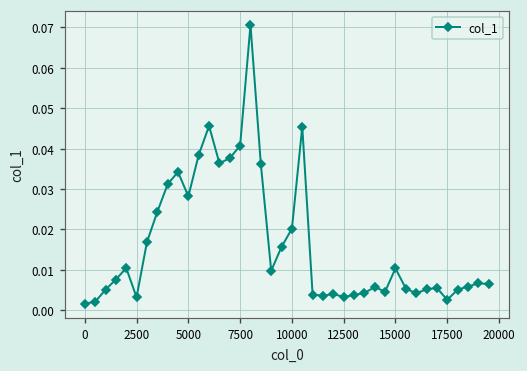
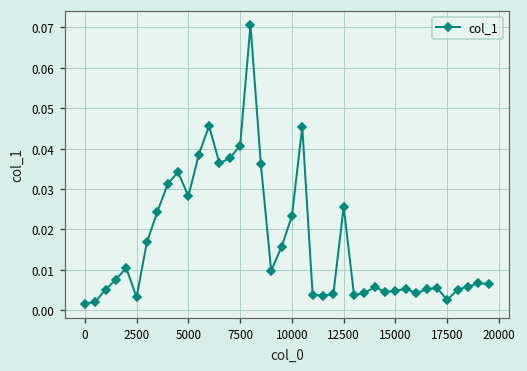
  {
    "0": 0.002,
    "2500": 0.003,
    "5000": 0.028,
    "7500": 0.041,
-   "10000": 0.020,
-   "12500": 0.003,
-   "15000": 0.010,
+   "10000": 0.023,
+   "12500": 0.026,
+   "15000": 0.005,
    "17500": 0.003
  }
